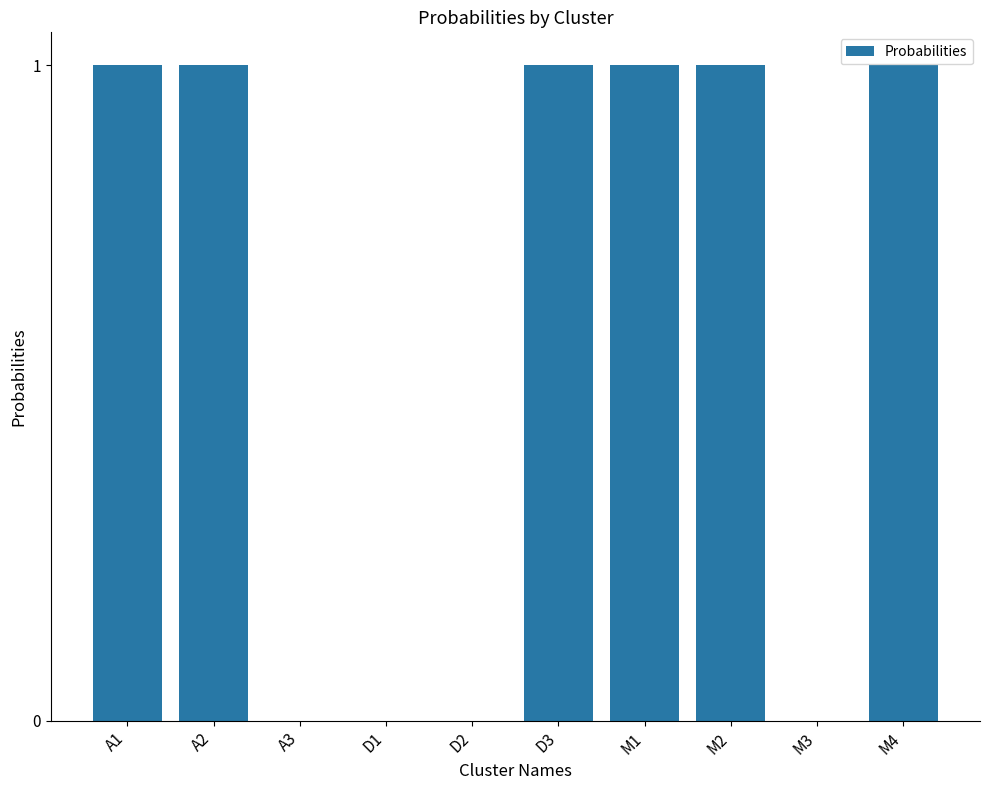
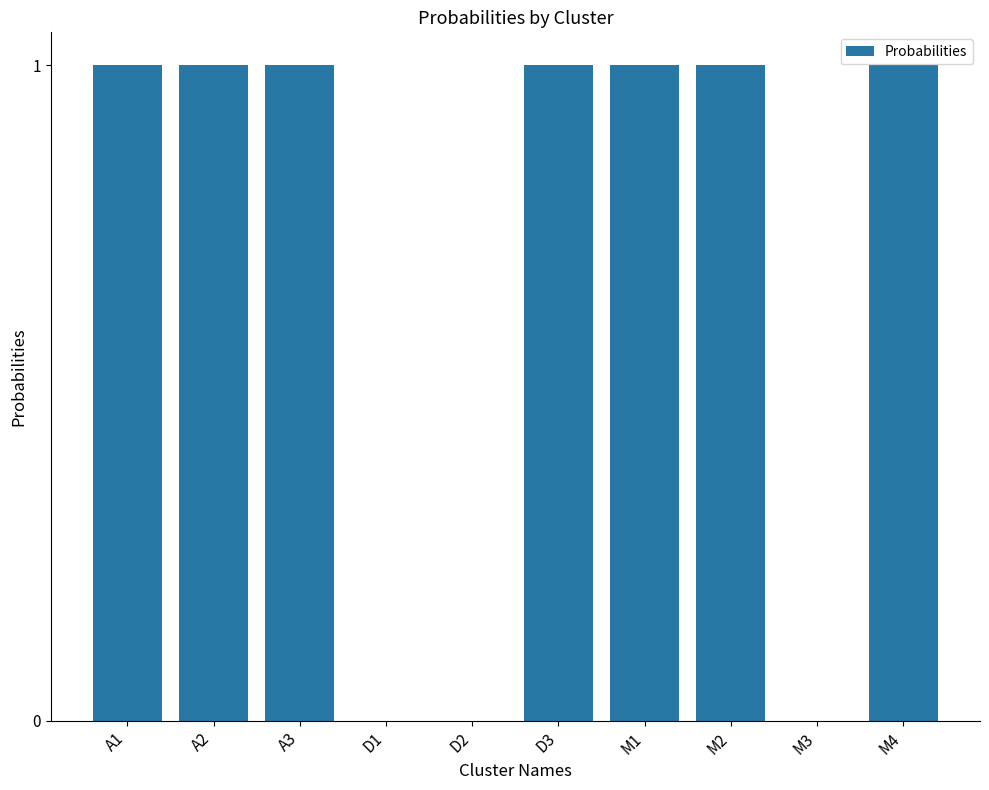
  {
    "A1": 1,
    "A2": 1,
-   "A3": 0,
+   "A3": 1,
    "D1": 0,
    "D2": 0,
    "D3": 1,
    "M1": 1,
    "M2": 1,
    "M3": 0,
    "M4": 1
  }
